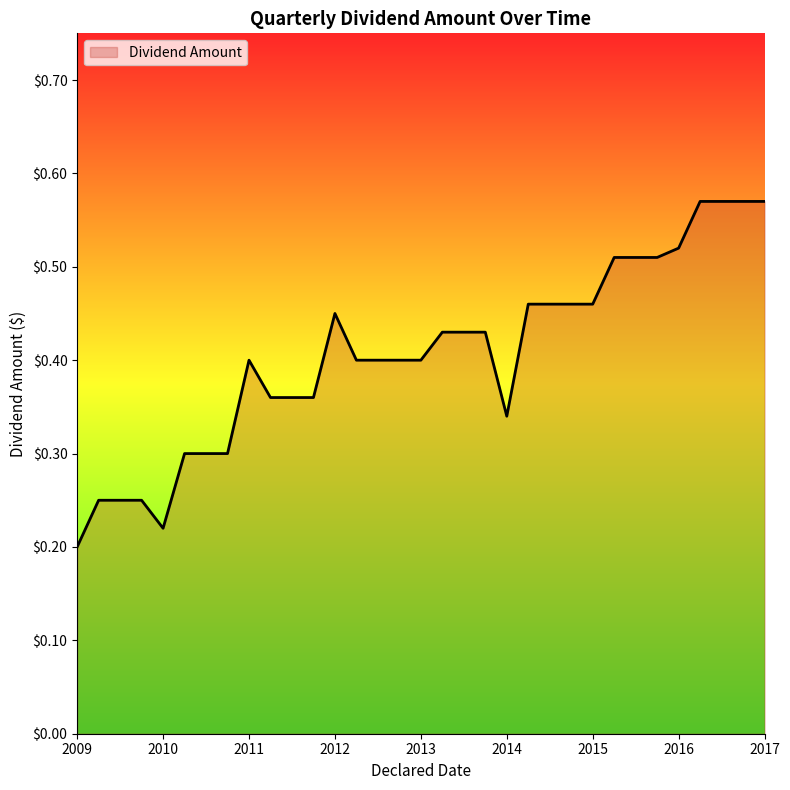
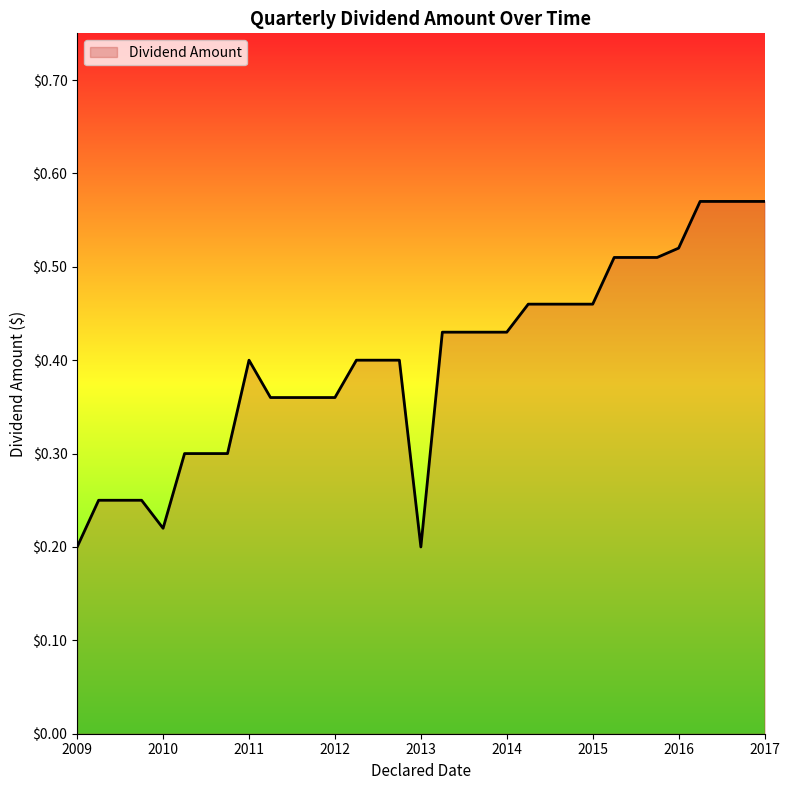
  {
    "2009": "$0.20",
    "2010": "$0.22",
    "2011": "$0.40",
-   "2012": "$0.45",
-   "2013": "$0.4",
-   "2014": "$0.34",
+   "2012": "$0.36",
+   "2013": "$0.2",
+   "2014": "$0.43",
    "2015": "$0.46",
    "2016": "$0.52",
    "2017": "$0.57"
  }
